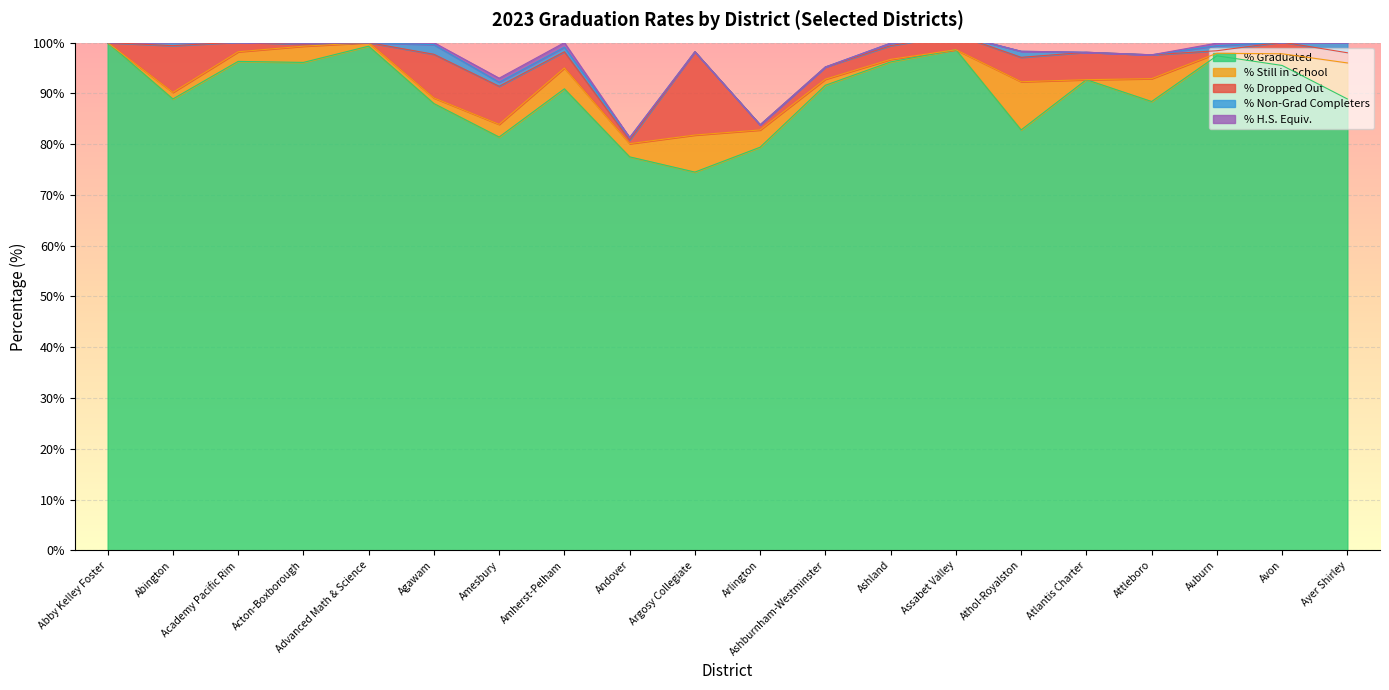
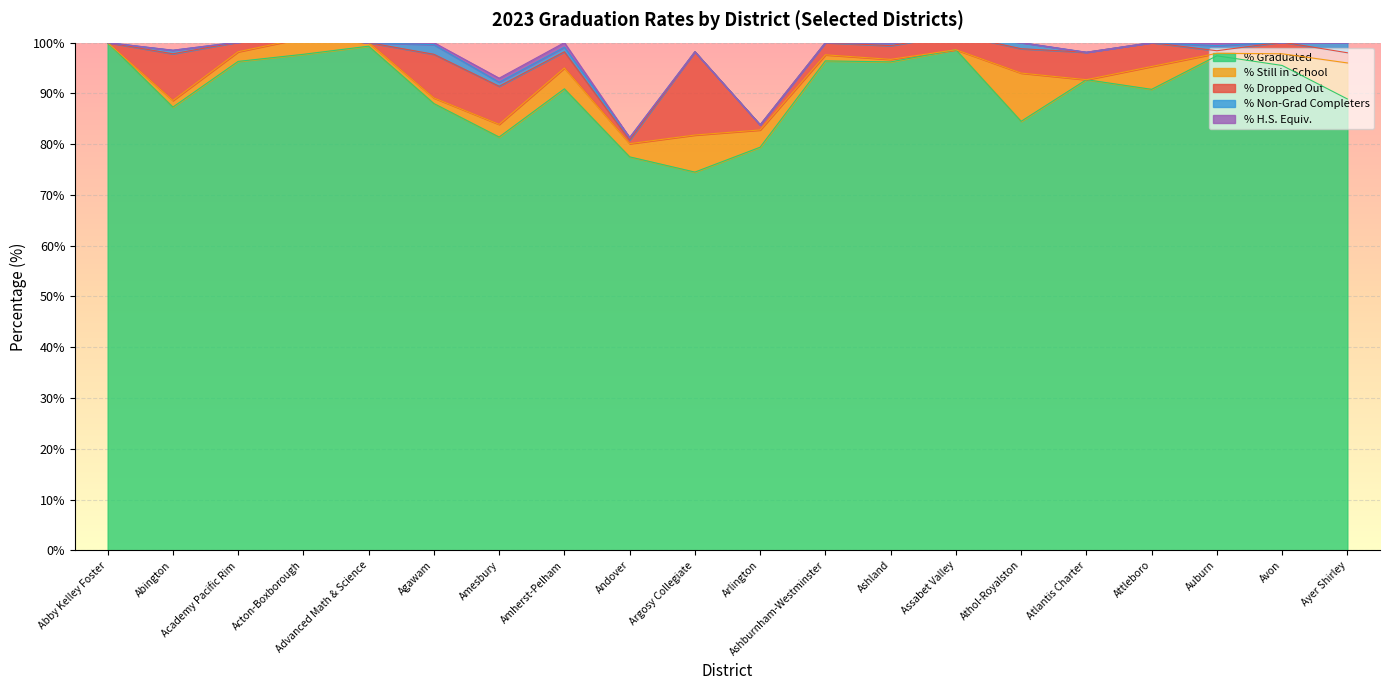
  {
    "% Graduated": {
-     "Abington": "89%",
+     "Abington": "87%",
      "Academy Pacific Rim": "96%",
-     "Acton-Boxborough": "96%",
+     "Acton-Boxborough": "98%",
      "Advanced Math & Science": "99%",
      "Agawam": "88%",
      "Amesbury": "81%",
      "Amherst-Pelham": "91%",
      "Andover": "78%",
      "Argosy Collegiate": "75%",
      "Arlington": "79%",
-     "Ashburnham-Westminster": "92%",
-     "Athol-Royalston": "83%",
-     "Attleboro": "88%"
+     "Ashburnham-Westminster": "96%",
+     "Athol-Royalston": "85%",
+     "Attleboro": "91%"
    },
    "% Still in School": {
      "Abington": "1%",
      "Academy Pacific Rim": "2%",
      "Agawam": "1%",
      "Amesbury": "3%",
      "Amherst-Pelham": "4%",
      "Andover": "3%",
      "Argosy Collegiate": "7%",
      "Arlington": "3%",
      "Ashburnham-Westminster": "1%",
      "Athol-Royalston": "10%",
      "Attleboro": "5%"
    },
    "% Dropped Out": {
      "Abington": "9%",
      "Agawam": "9%",
      "Amesbury": "8%",
      "Amherst-Pelham": "3%",
      "Ashland": "3%",
      "Athol-Royalston": "5%"
    },
    "% Non-Grad Completers": {
      "Amesbury": "1%",
      "Amherst-Pelham": "1%",
      "Auburn": "1%"
    },
    "% H.S. Equiv.": {
      "Amesbury": "1%",
      "Amherst-Pelham": "1%",
      "Auburn": "1%"
    }
  }
